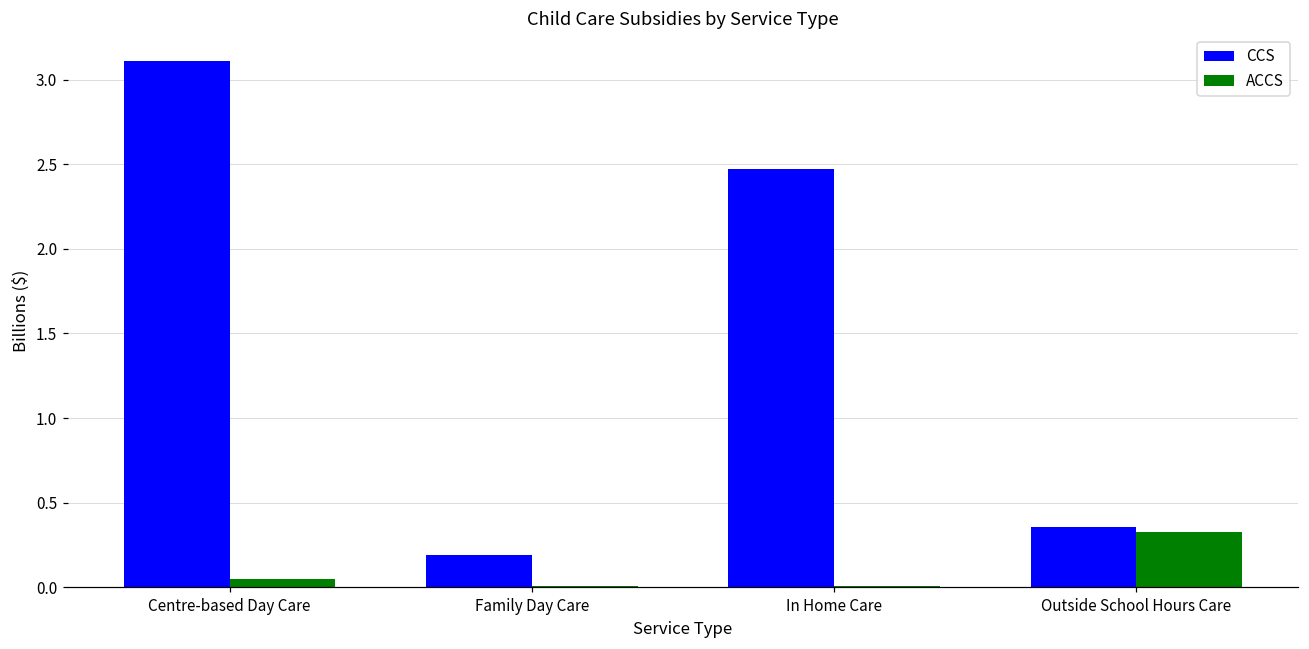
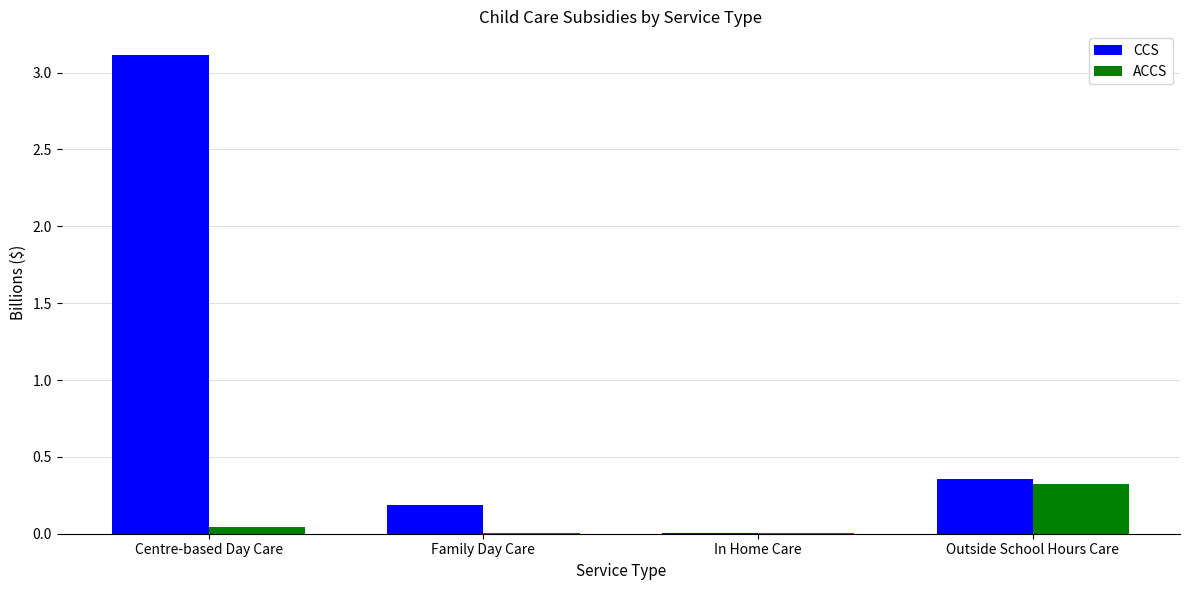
  {
    "CCS": {
      "Centre-based Day Care": 3.11,
      "Family Day Care": 0.19,
-     "In Home Care": 2.47,
+     "In Home Care": 0.00,
      "Outside School Hours Care": 0.36
    },
    "ACCS": {
      "Centre-based Day Care": 0.05,
      "Outside School Hours Care": 0.32
    }
  }
